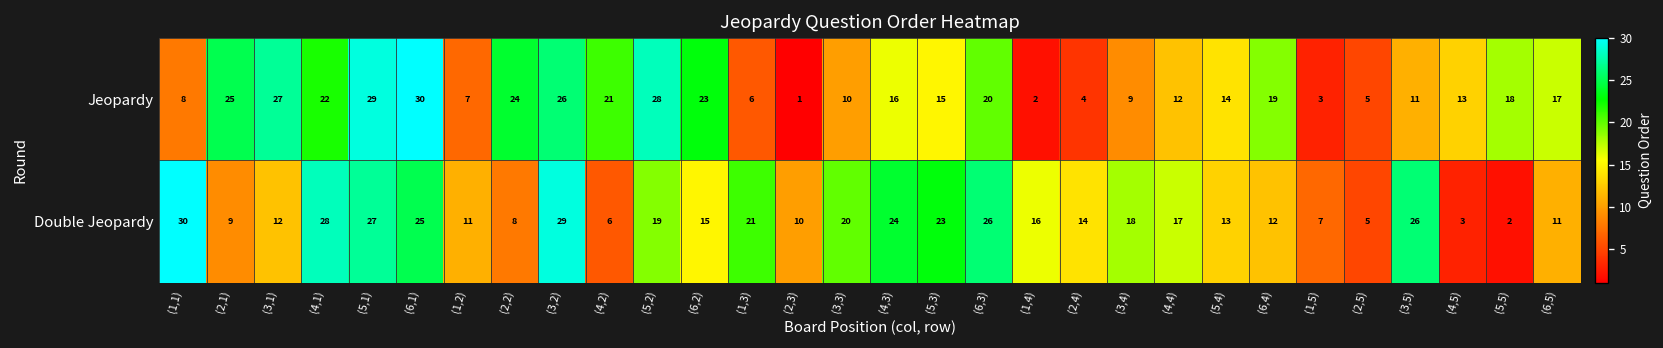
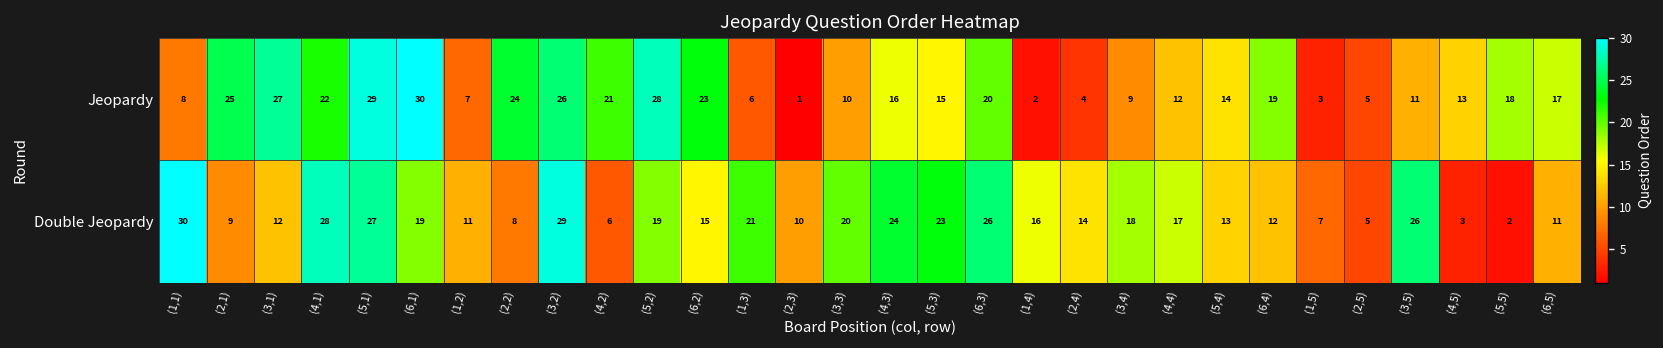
  {
    "Jeopardy": {
      "(1,1)": 8,
      "(2,1)": 25,
      "(3,1)": 27,
      "(4,1)": 22,
      "(5,1)": 29,
      "(6,1)": 30,
      "(1,2)": 7,
      "(2,2)": 24,
      "(3,2)": 26,
      "(4,2)": 21,
      "(5,2)": 28,
      "(6,2)": 23,
      "(1,3)": 6,
      "(2,3)": 1,
      "(3,3)": 10,
      "(4,3)": 16,
      "(5,3)": 15,
      "(6,3)": 20,
      "(1,4)": 2,
      "(2,4)": 4,
      "(3,4)": 9,
      "(4,4)": 12,
      "(5,4)": 14,
      "(6,4)": 19,
      "(1,5)": 3,
      "(2,5)": 5,
      "(3,5)": 11,
      "(4,5)": 13,
      "(5,5)": 18,
      "(6,5)": 17
    },
    "Double Jeopardy": {
      "(1,1)": 30,
      "(2,1)": 9,
      "(3,1)": 12,
      "(4,1)": 28,
      "(5,1)": 27,
-     "(6,1)": 25,
+     "(6,1)": 19,
      "(1,2)": 11,
      "(2,2)": 8,
      "(3,2)": 29,
      "(4,2)": 6,
      "(5,2)": 19,
      "(6,2)": 15,
      "(1,3)": 21,
      "(2,3)": 10,
      "(3,3)": 20,
      "(4,3)": 24,
      "(5,3)": 23,
      "(6,3)": 26,
      "(1,4)": 16,
      "(2,4)": 14,
      "(3,4)": 18,
      "(4,4)": 17,
      "(5,4)": 13,
      "(6,4)": 12,
      "(1,5)": 7,
      "(2,5)": 5,
      "(3,5)": 26,
      "(4,5)": 3,
      "(5,5)": 2,
      "(6,5)": 11
    }
  }
